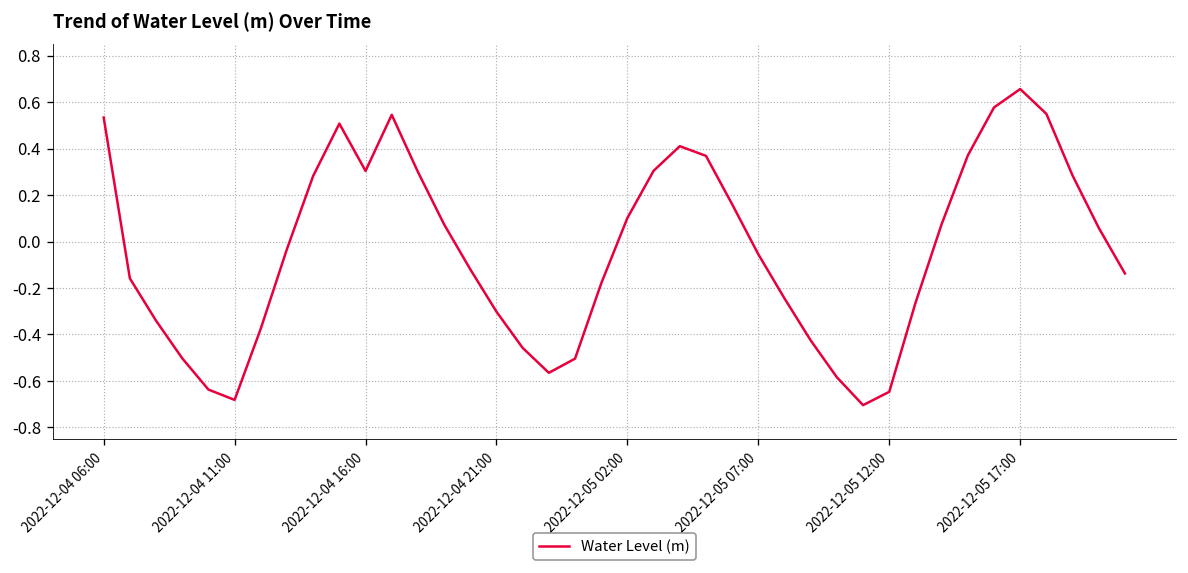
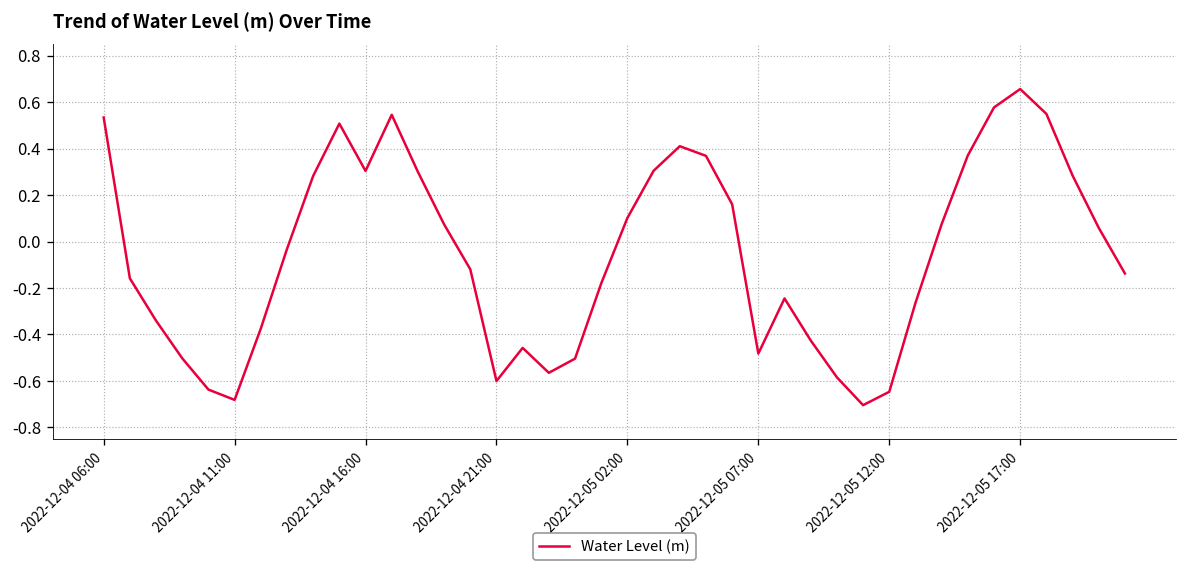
  {
    "2022-12-04 06:00": 0.53,
    "2022-12-04 11:00": -0.68,
    "2022-12-04 16:00": 0.30,
-   "2022-12-04 21:00": -0.30,
+   "2022-12-04 21:00": -0.60,
    "2022-12-05 02:00": 0.10,
-   "2022-12-05 07:00": -0.05,
+   "2022-12-05 07:00": -0.48,
    "2022-12-05 12:00": -0.65,
    "2022-12-05 17:00": 0.66
  }
